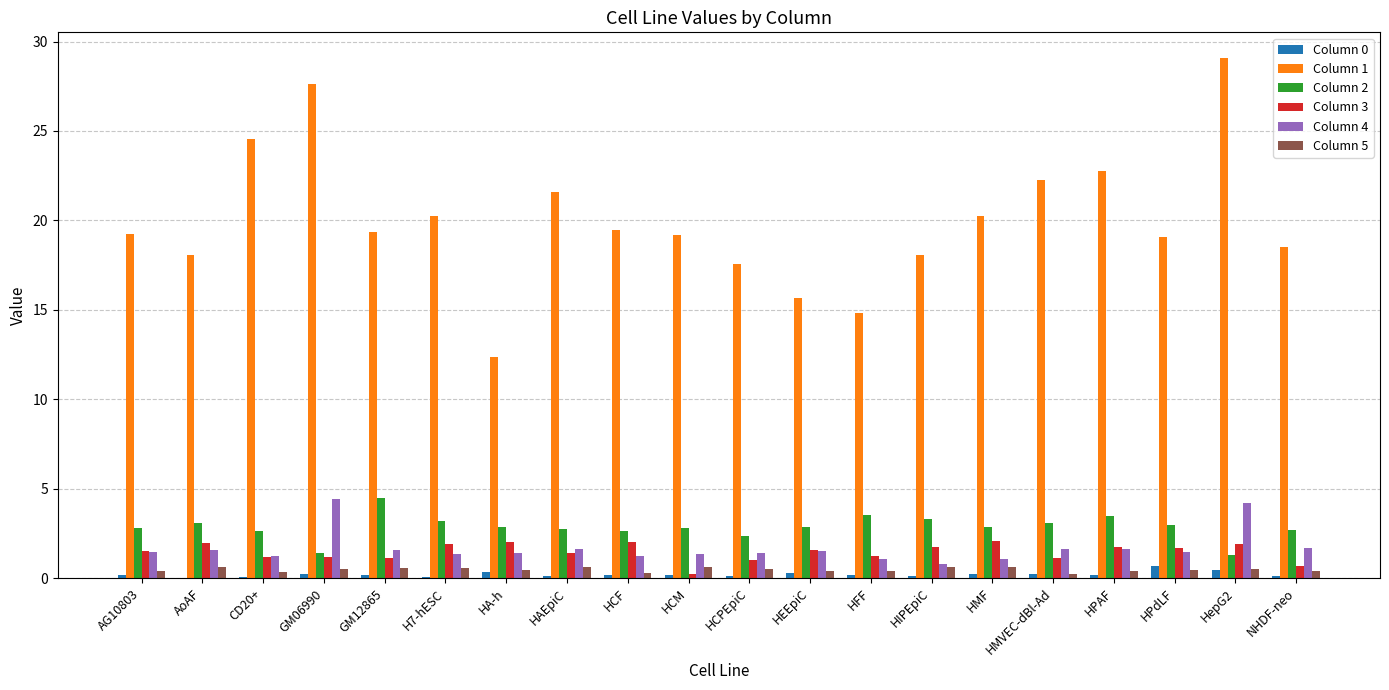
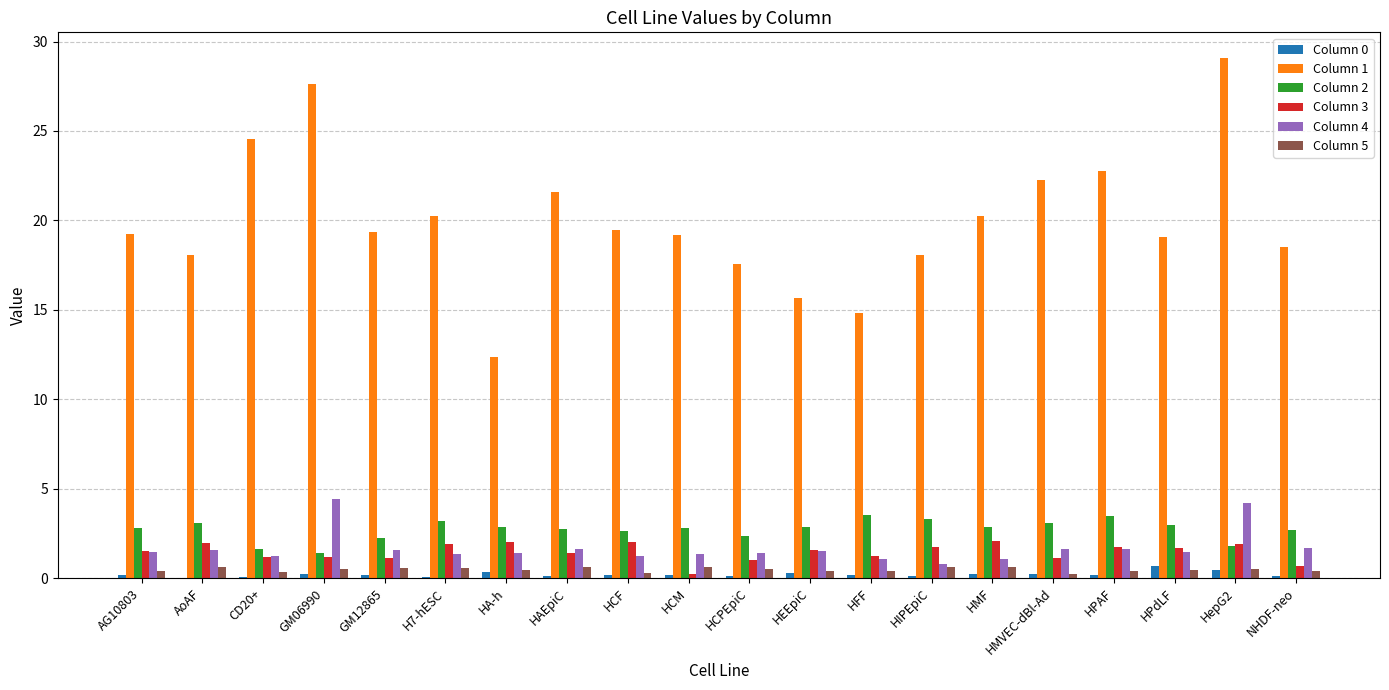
  {
    "Column 0": {
      "AG10803": 0.2,
      "AoAF": 0.0,
      "GM06990": 0.2,
      "GM12865": 0.2,
      "HA-h": 0.3,
      "HCF": 0.2,
      "HCM": 0.2,
      "HEEpiC": 0.3,
      "HFF": 0.2,
      "HMF": 0.2,
      "HMVEC-dBl-Ad": 0.2,
      "HPAF": 0.1,
      "HPdLF": 0.7,
      "HepG2": 0.5
    },
    "Column 1": {
      "AG10803": 19.3,
      "AoAF": 18.0,
      "CD20+": 24.6,
      "GM06990": 27.6,
      "GM12865": 19.4,
      "H7-hESC": 20.2,
      "HA-h": 12.4,
      "HAEpiC": 21.6,
      "HCF": 19.4,
      "HCM": 19.2,
      "HCPEpiC": 17.6,
      "HEEpiC": 15.6,
      "HFF": 14.8,
      "HIPEpiC": 18.1,
      "HMF": 20.2,
      "HMVEC-dBl-Ad": 22.3,
      "HPAF": 22.7,
      "HPdLF": 19.1,
      "HepG2": 29.1,
      "NHDF-neo": 18.5
    },
    "Column 2": {
      "AG10803": 2.8,
      "AoAF": 3.1,
-     "CD20+": 2.6,
+     "CD20+": 1.7,
      "GM06990": 1.4,
-     "GM12865": 4.5,
+     "GM12865": 2.2,
      "H7-hESC": 3.2,
      "HA-h": 2.8,
      "HAEpiC": 2.7,
      "HCF": 2.6,
      "HCM": 2.8,
      "HCPEpiC": 2.4,
      "HEEpiC": 2.8,
      "HFF": 3.6,
      "HIPEpiC": 3.3,
      "HMF": 2.8,
      "HMVEC-dBl-Ad": 3.1,
      "HPAF": 3.4,
      "HPdLF": 3.0,
-     "HepG2": 1.3,
+     "HepG2": 1.8,
      "NHDF-neo": 2.7
    },
    "Column 3": {
      "AG10803": 1.5,
      "AoAF": 2.0,
      "CD20+": 1.2,
      "GM06990": 1.2,
      "GM12865": 1.1,
      "H7-hESC": 1.9,
      "HA-h": 2.0,
      "HAEpiC": 1.4,
      "HCF": 2.0,
      "HCM": 0.2,
      "HCPEpiC": 1.0,
      "HEEpiC": 1.6,
      "HFF": 1.2,
      "HIPEpiC": 1.7,
      "HMF": 2.1,
      "HMVEC-dBl-Ad": 1.1,
      "HPAF": 1.7,
      "HPdLF": 1.7,
      "HepG2": 1.9,
      "NHDF-neo": 0.7
    },
    "Column 4": {
      "AG10803": 1.4,
      "AoAF": 1.6,
      "CD20+": 1.2,
      "GM06990": 4.4,
      "GM12865": 1.5,
      "H7-hESC": 1.4,
      "HA-h": 1.4,
      "HAEpiC": 1.6,
      "HCF": 1.2,
      "HCM": 1.4,
      "HCPEpiC": 1.4,
      "HEEpiC": 1.5,
      "HFF": 1.1,
      "HIPEpiC": 0.8,
      "HMF": 1.0,
      "HMVEC-dBl-Ad": 1.6,
      "HPAF": 1.6,
      "HPdLF": 1.5,
      "HepG2": 4.2,
      "NHDF-neo": 1.7
    },
    "Column 5": {
      "AG10803": 0.4,
      "AoAF": 0.6,
      "CD20+": 0.3,
      "GM06990": 0.5,
      "GM12865": 0.5,
      "H7-hESC": 0.5,
      "HA-h": 0.4,
      "HAEpiC": 0.6,
      "HCF": 0.3,
      "HCM": 0.6,
      "HCPEpiC": 0.5,
      "HEEpiC": 0.4,
      "HFF": 0.4,
      "HIPEpiC": 0.6,
      "HMF": 0.6,
      "HMVEC-dBl-Ad": 0.2,
      "HPAF": 0.4,
      "HPdLF": 0.4,
      "HepG2": 0.5,
      "NHDF-neo": 0.4
    }
  }
